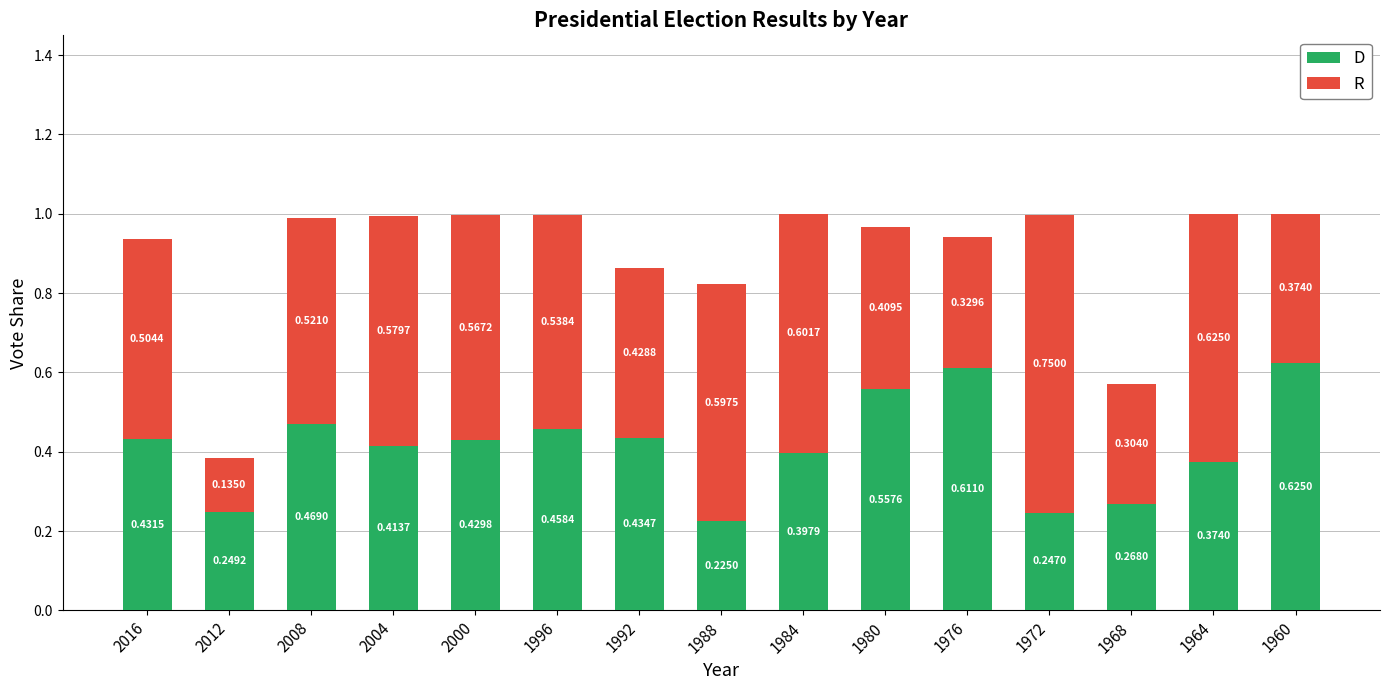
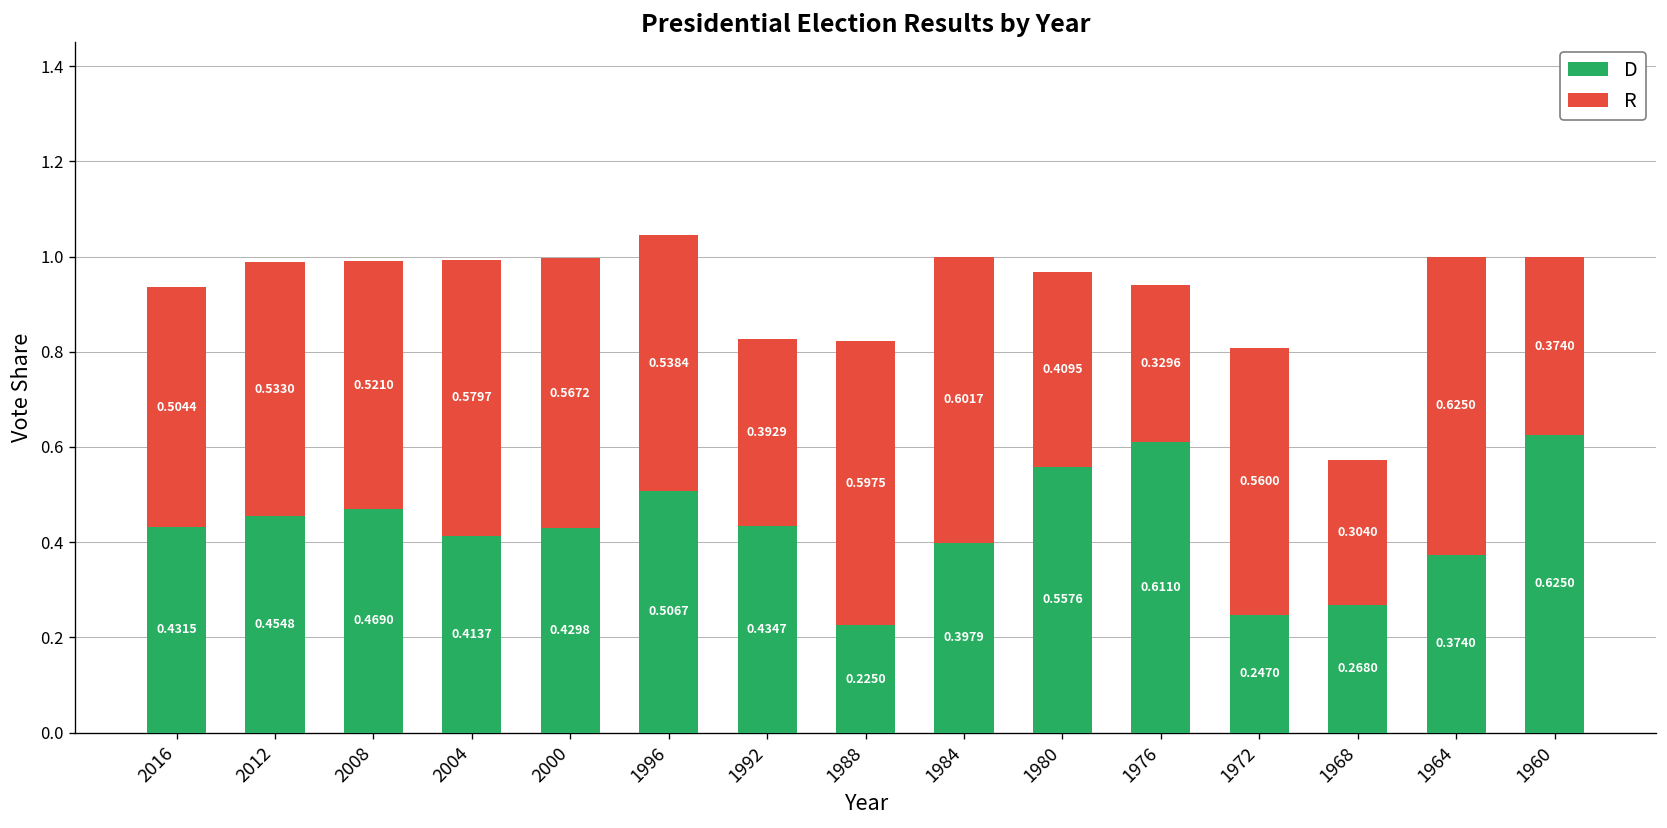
  {
    "D": {
      "2016": 0.4315,
-     "2012": 0.2492,
+     "2012": 0.4548,
      "2008": 0.4690,
      "2004": 0.4137,
      "2000": 0.4298,
-     "1996": 0.4584,
+     "1996": 0.5067,
      "1992": 0.4347,
      "1988": 0.2250,
      "1984": 0.3979,
      "1980": 0.5576,
      "1976": 0.6110,
      "1972": 0.2470,
      "1968": 0.2680,
      "1964": 0.3740,
      "1960": 0.6250
    },
    "R": {
      "2016": 0.5044,
-     "2012": 0.1350,
+     "2012": 0.5330,
      "2008": 0.5210,
      "2004": 0.5797,
      "2000": 0.5672,
      "1996": 0.5384,
-     "1992": 0.4288,
+     "1992": 0.3929,
      "1988": 0.5975,
      "1984": 0.6017,
      "1980": 0.4095,
      "1976": 0.3296,
-     "1972": 0.7500,
+     "1972": 0.5600,
      "1968": 0.3040,
      "1964": 0.6250,
      "1960": 0.3740
    }
  }
